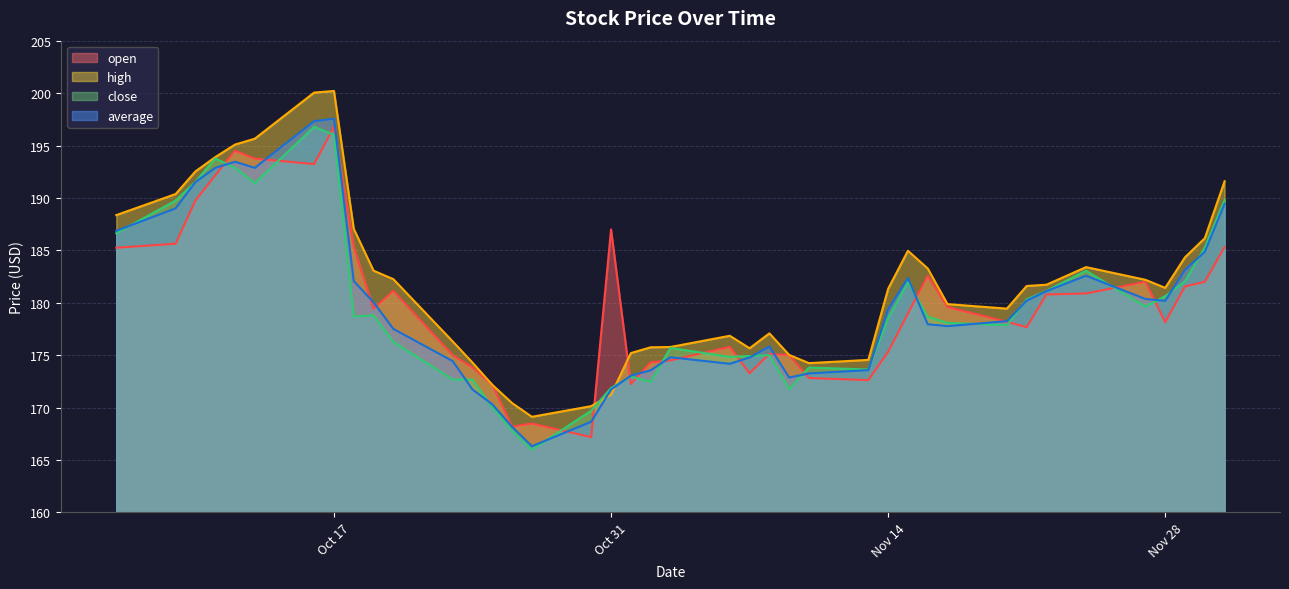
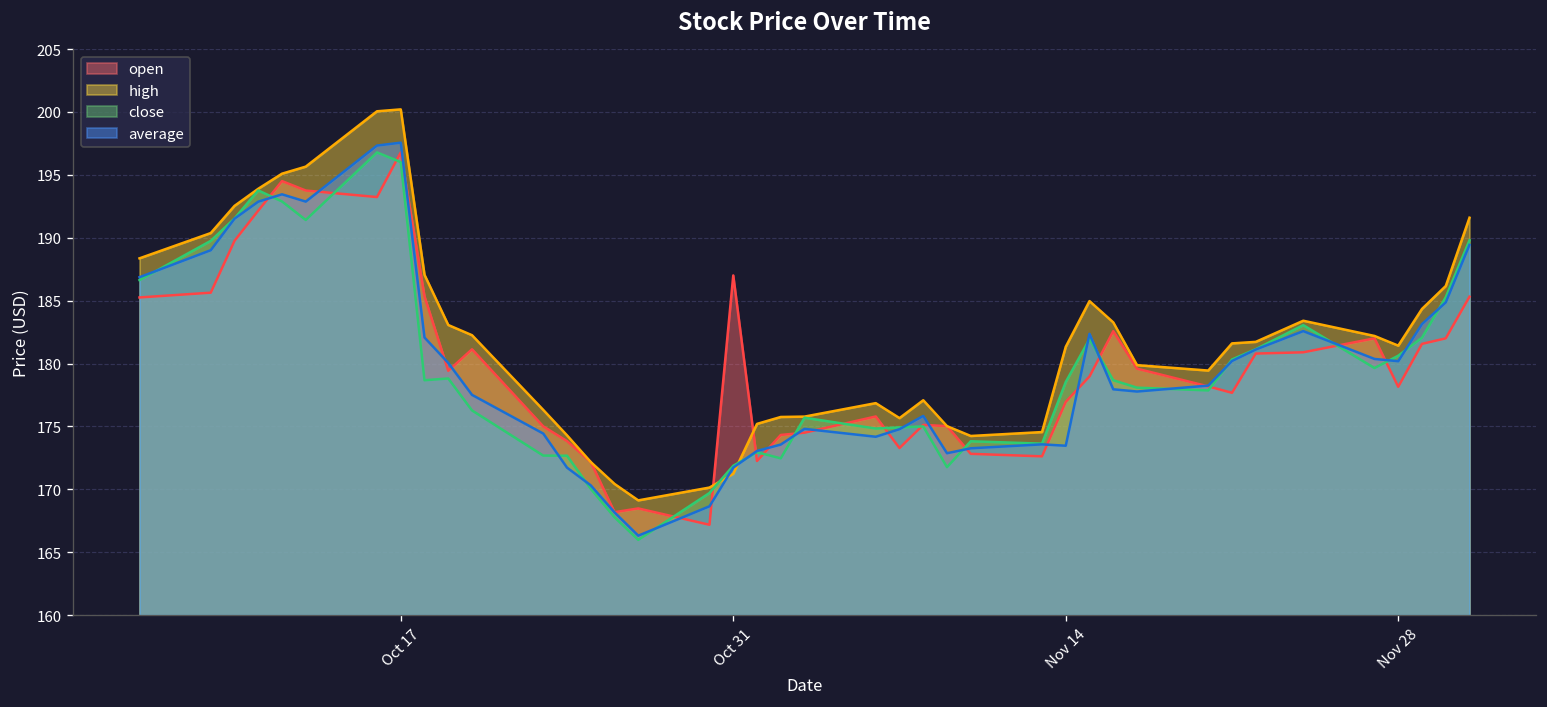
  {
    "open": {
      "Oct 17": 196.8,
      "Oct 31": 187.0,
-     "Nov 14": 175.3,
+     "Nov 14": 177.0,
      "Nov 28": 178.2
    },
    "high": {
      "Oct 17": 200.2,
      "Oct 31": 171.2,
      "Nov 14": 181.3,
      "Nov 28": 181.4
    },
    "close": {
      "Oct 17": 196.0,
      "Nov 14": 178.5,
      "Nov 28": 180.6
    },
    "average": {
      "Oct 17": 197.6,
-     "Nov 14": 179.4,
+     "Nov 14": 173.5,
      "Nov 28": 180.2
    }
  }
